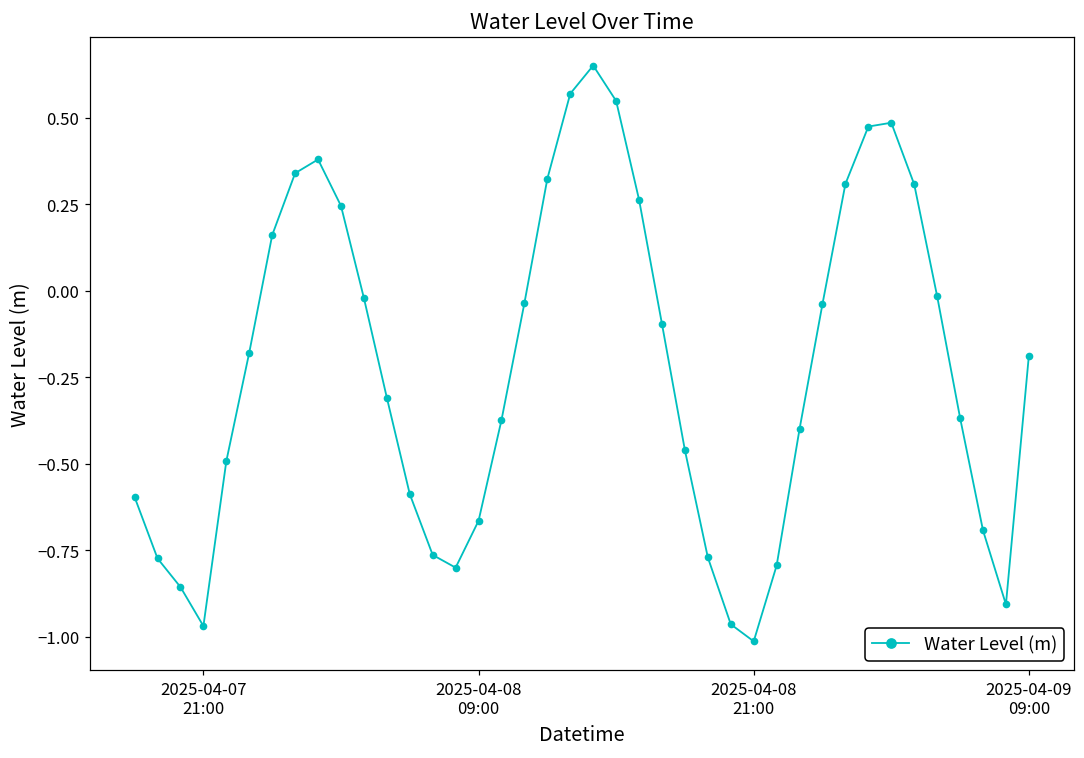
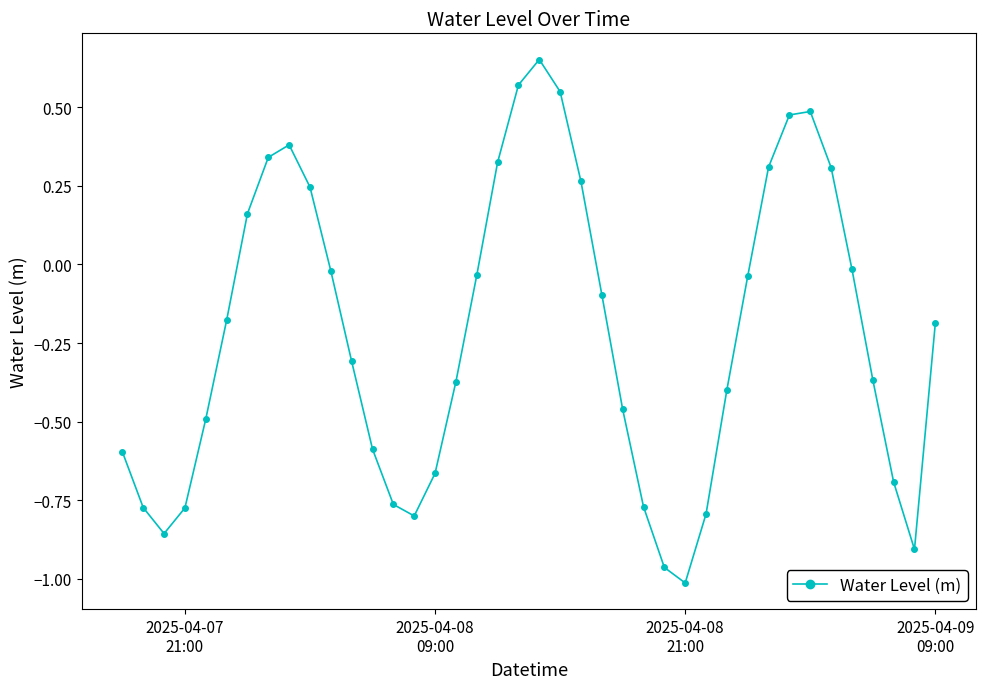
  {
-   "2025-04-07 21:00": -0.97,
+   "2025-04-07 21:00": -0.77,
    "2025-04-08 09:00": -0.66,
    "2025-04-08 21:00": -1.01,
    "2025-04-09 09:00": -0.19
  }
